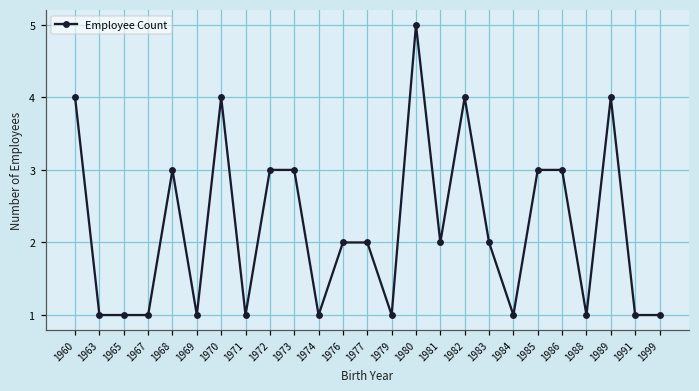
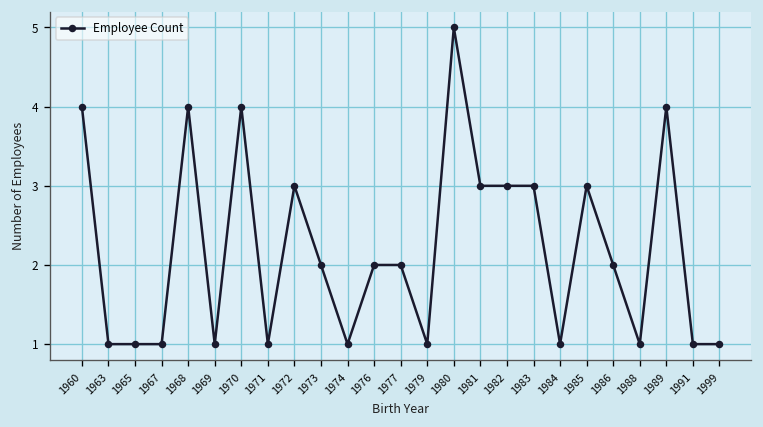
  {
    "1960": 4,
    "1963": 1,
    "1965": 1,
    "1967": 1,
-   "1968": 3,
+   "1968": 4,
    "1969": 1,
    "1970": 4,
    "1971": 1,
    "1972": 3,
-   "1973": 3,
+   "1973": 2,
    "1974": 1,
    "1976": 2,
    "1977": 2,
    "1979": 1,
    "1980": 5,
-   "1981": 2,
-   "1982": 4,
-   "1983": 2,
+   "1981": 3,
+   "1982": 3,
+   "1983": 3,
    "1984": 1,
    "1985": 3,
-   "1986": 3,
+   "1986": 2,
    "1988": 1,
    "1989": 4,
    "1991": 1,
    "1999": 1
  }
